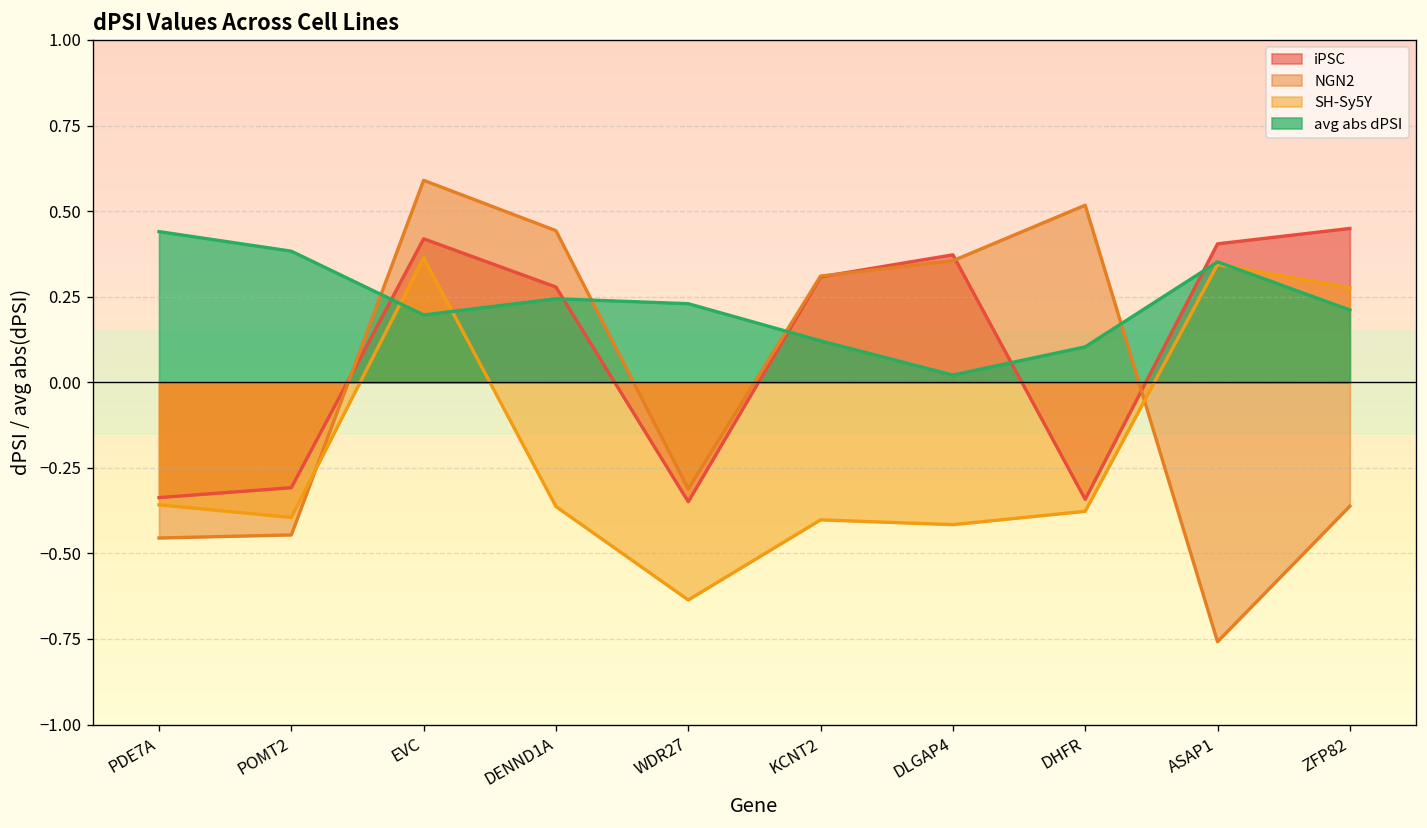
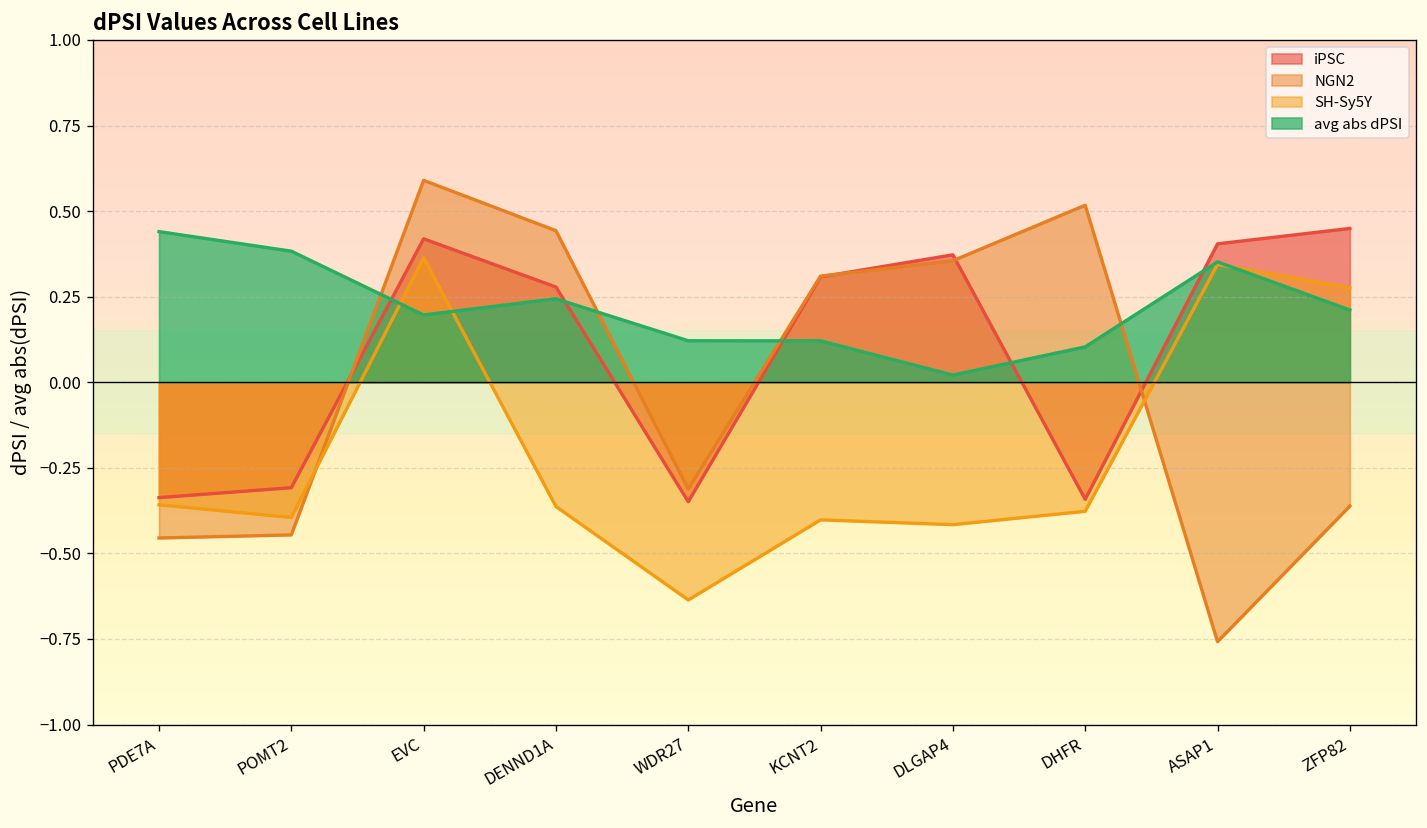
  {
    "avg abs dPSI": {
      "PDE7A": 0.44,
      "POMT2": 0.38,
      "EVC": 0.20,
      "DENND1A": 0.24,
-     "WDR27": 0.23,
+     "WDR27": 0.12,
      "KCNT2": 0.12,
      "DLGAP4": 0.02,
      "DHFR": 0.10,
      "ZFP82": 0.21
    }
  }
